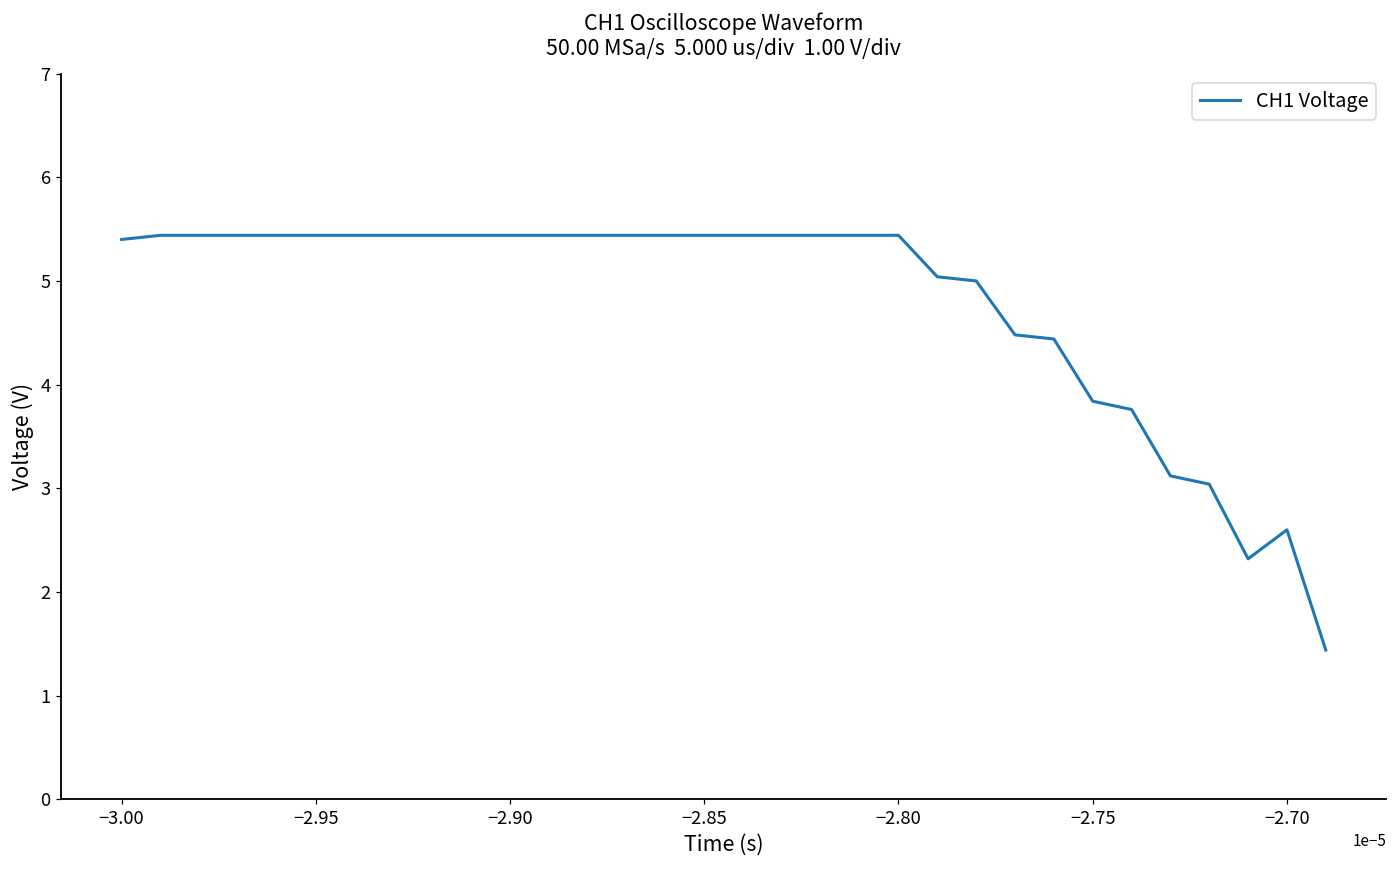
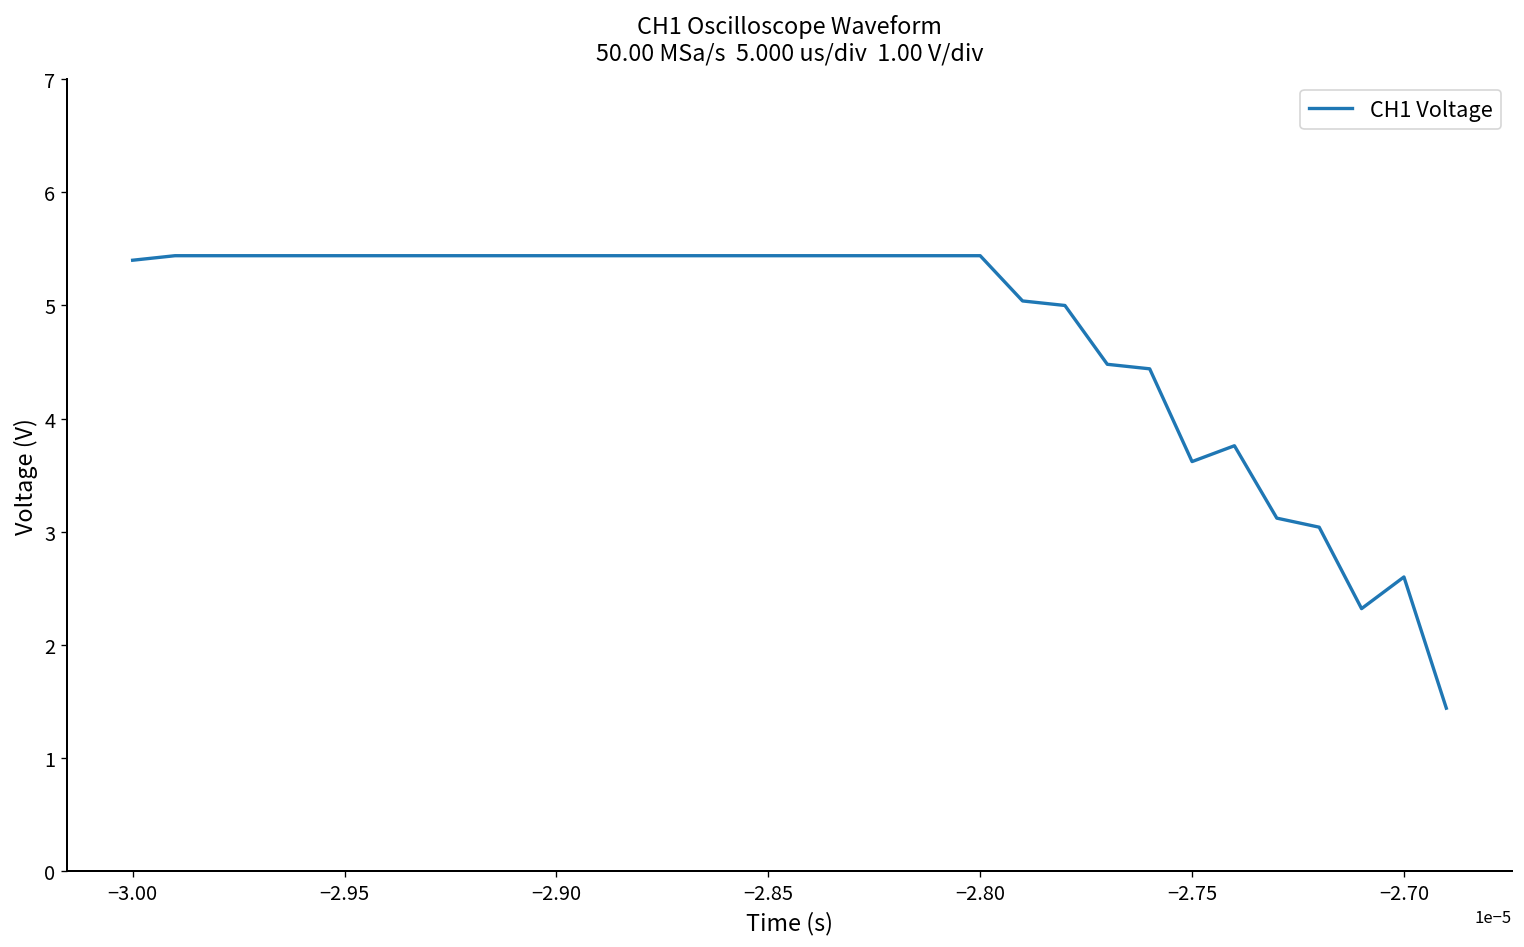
  {
    "−3.00": 5.4,
    "−2.95": 5.4,
    "−2.90": 5.4,
    "−2.85": 5.4,
    "−2.80": 5.4,
-   "−2.75": 3.8,
+   "−2.75": 3.6,
    "−2.70": 2.6
  }
